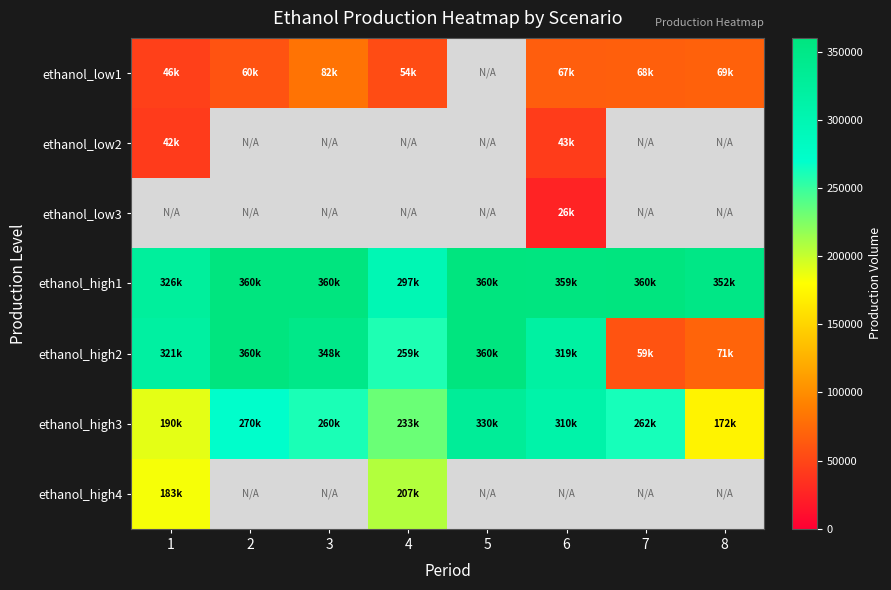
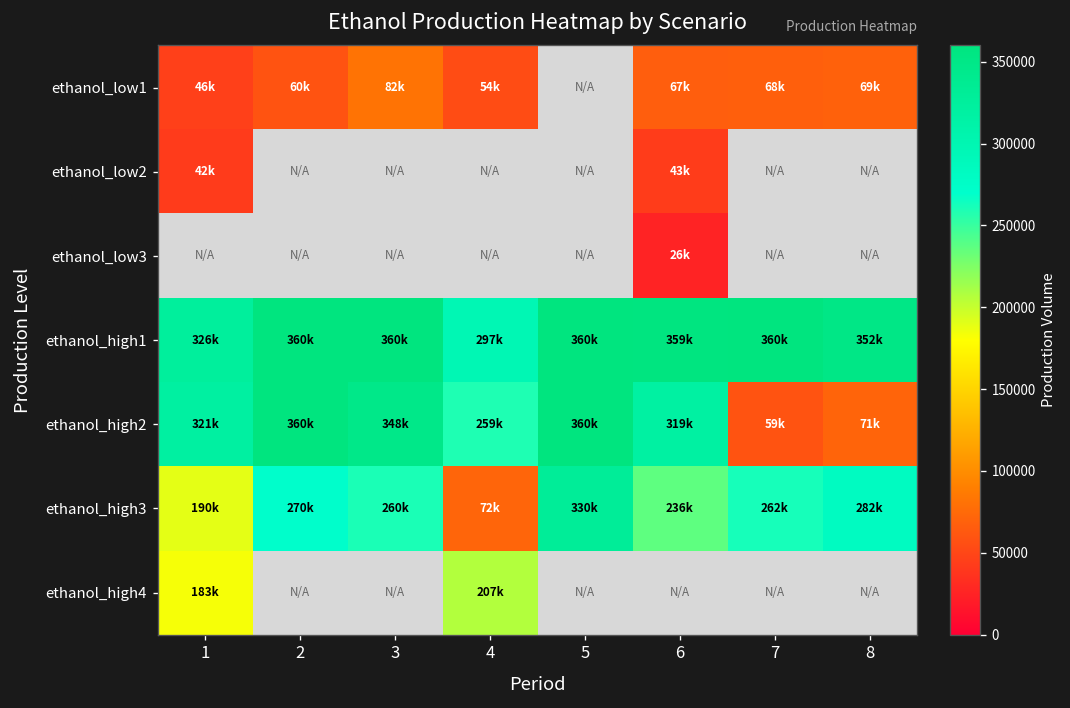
  {
    "ethanol_low1": {
      "1": "46k",
      "2": "60k",
      "3": "82k",
      "4": "54k",
      "6": "67k",
      "7": "68k",
      "8": "69k"
    },
    "ethanol_low2": {
      "1": "42k",
      "6": "43k"
    },
    "ethanol_low3": {
      "6": "26k"
    },
    "ethanol_high1": {
      "1": "326k",
      "2": "360k",
      "3": "360k",
      "4": "297k",
      "5": "360k",
      "6": "359k",
      "7": "360k",
      "8": "352k"
    },
    "ethanol_high2": {
      "1": "321k",
      "2": "360k",
      "3": "348k",
      "4": "259k",
      "5": "360k",
      "6": "319k",
      "7": "59k",
      "8": "71k"
    },
    "ethanol_high3": {
      "1": "190k",
      "2": "270k",
      "3": "260k",
-     "4": "233k",
+     "4": "72k",
      "5": "330k",
-     "6": "310k",
+     "6": "236k",
      "7": "262k",
-     "8": "172k"
+     "8": "282k"
    },
    "ethanol_high4": {
      "1": "183k",
      "4": "207k"
    }
  }
